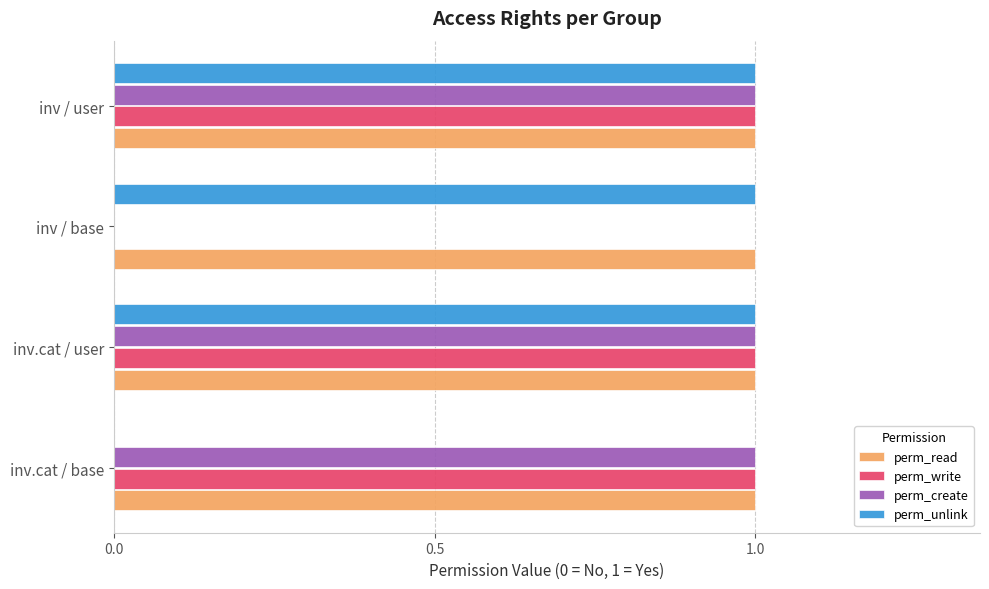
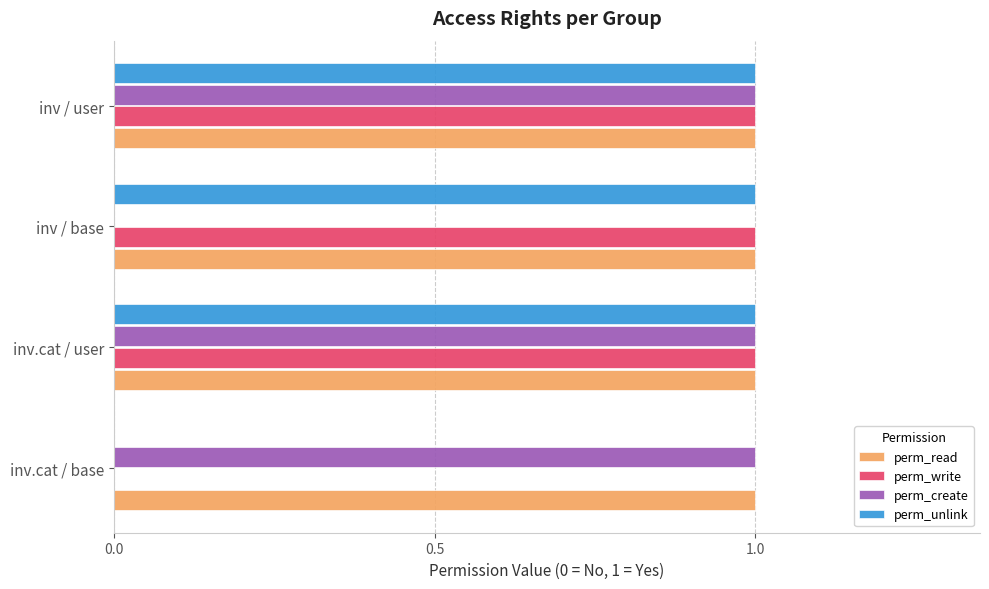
  {
    "perm_read": {
      "inv / user": 1,
      "inv / base": 1,
      "inv.cat / user": 1,
      "inv.cat / base": 1
    },
    "perm_write": {
      "inv / user": 1,
-     "inv / base": 0,
+     "inv / base": 1,
      "inv.cat / user": 1,
-     "inv.cat / base": 1
+     "inv.cat / base": 0
    },
    "perm_create": {
      "inv / user": 1,
      "inv / base": 0,
      "inv.cat / user": 1,
      "inv.cat / base": 1
    },
    "perm_unlink": {
      "inv / user": 1,
      "inv / base": 1,
      "inv.cat / user": 1,
      "inv.cat / base": 0
    }
  }
